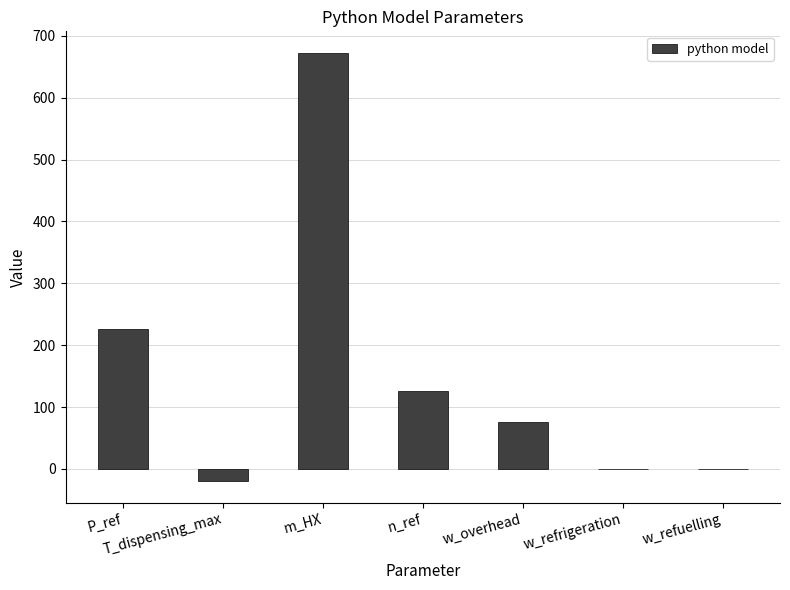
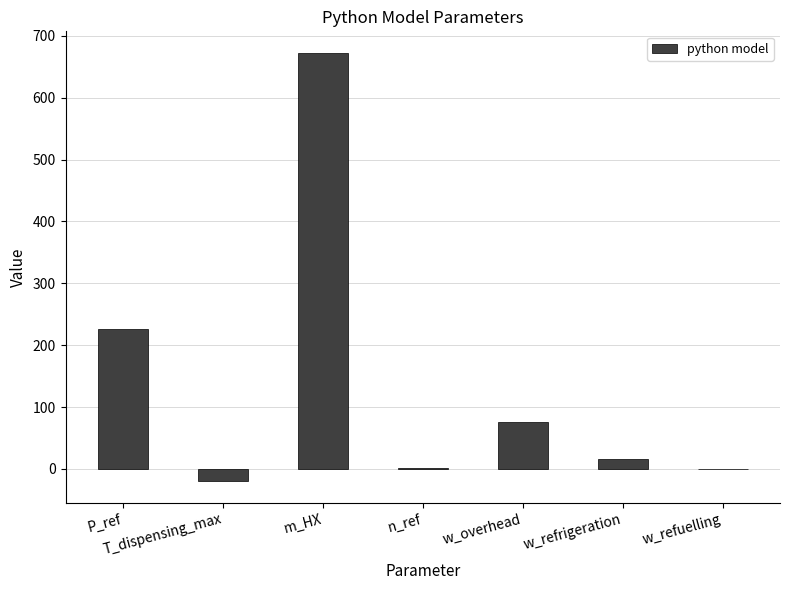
  {
    "P_ref": 230,
    "T_dispensing_max": -20,
    "m_HX": 670,
-   "n_ref": 130,
+   "n_ref": 0,
    "w_overhead": 80,
-   "w_refrigeration": 0
+   "w_refrigeration": 20
  }
